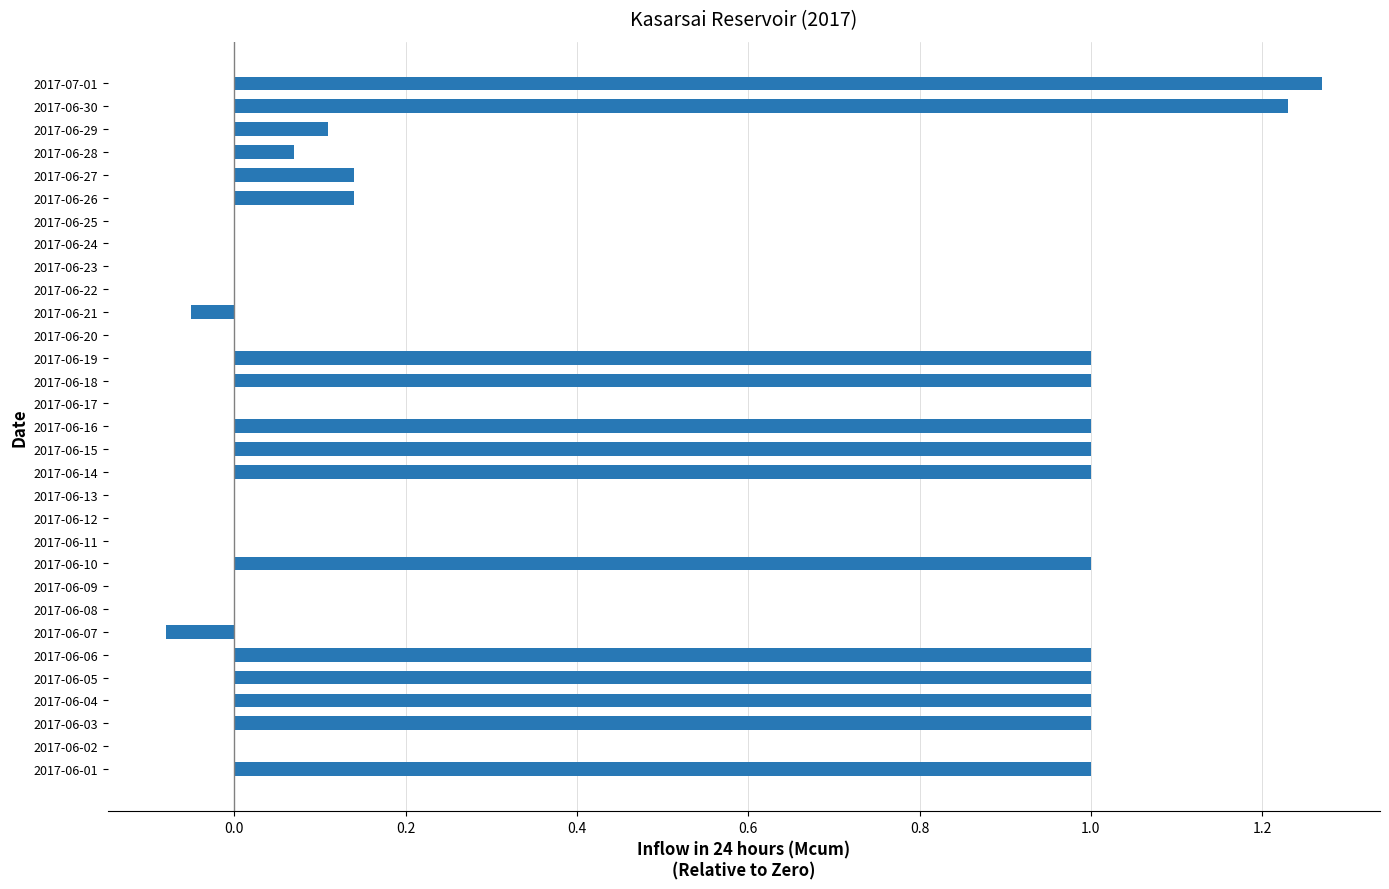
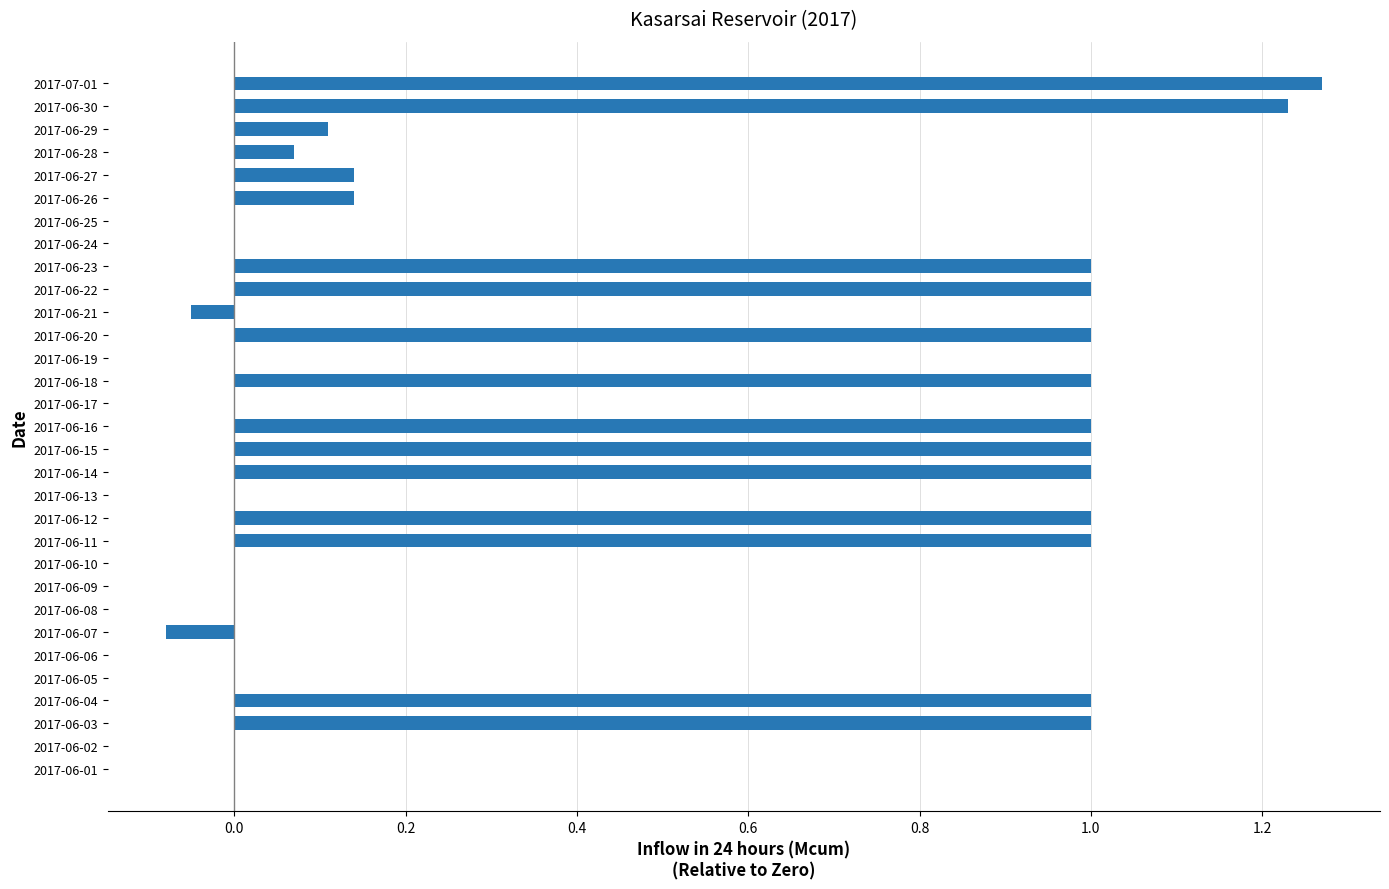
  {
    "2017-07-01": 1.27,
    "2017-06-30": 1.23,
    "2017-06-29": 0.11,
    "2017-06-28": 0.07,
    "2017-06-27": 0.14,
    "2017-06-26": 0.14,
    "2017-06-25": 0,
    "2017-06-24": 0,
-   "2017-06-23": 0,
-   "2017-06-22": 0,
+   "2017-06-23": 1,
+   "2017-06-22": 1,
    "2017-06-21": -0.05,
-   "2017-06-20": 0,
-   "2017-06-19": 1,
+   "2017-06-20": 1,
+   "2017-06-19": 0,
    "2017-06-18": 1,
    "2017-06-17": 0,
    "2017-06-16": 1,
    "2017-06-15": 1,
    "2017-06-14": 1,
    "2017-06-13": 0,
-   "2017-06-12": 0,
-   "2017-06-11": 0,
-   "2017-06-10": 1,
+   "2017-06-12": 1,
+   "2017-06-11": 1,
+   "2017-06-10": 0,
    "2017-06-09": 0,
    "2017-06-08": 0,
    "2017-06-07": -0.08,
-   "2017-06-06": 1,
-   "2017-06-05": 1,
+   "2017-06-06": 0,
+   "2017-06-05": 0,
    "2017-06-04": 1,
    "2017-06-03": 1,
    "2017-06-02": 0,
-   "2017-06-01": 1
+   "2017-06-01": 0
  }
